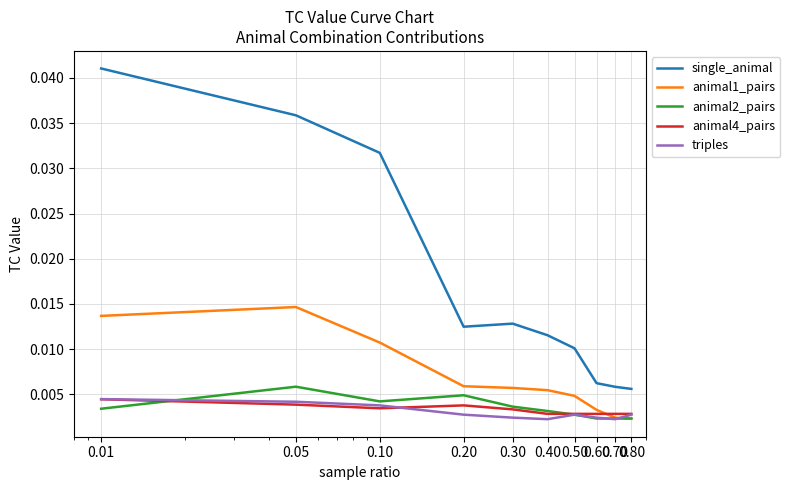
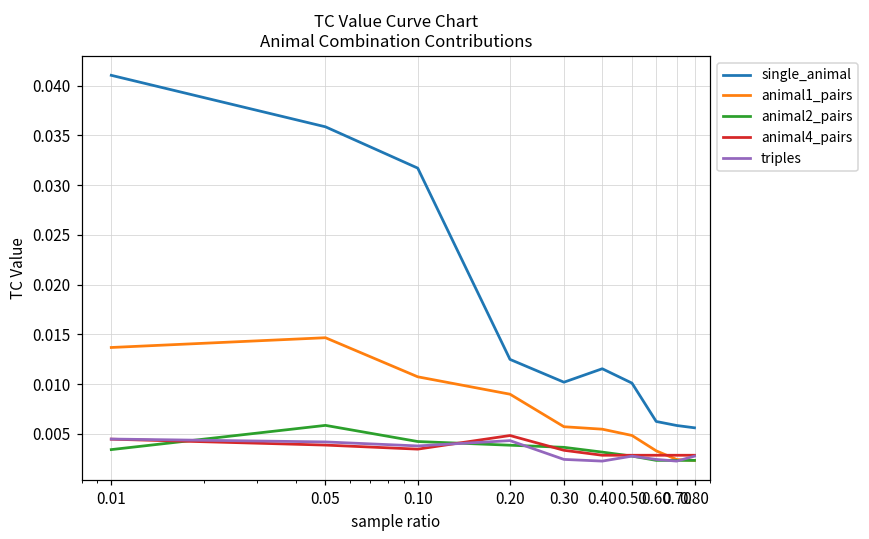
  {
    "single_animal": {
      "0.01": 0.041,
      "0.05": 0.036,
      "0.10": 0.032,
      "0.20": 0.012,
-     "0.30": 0.013,
+     "0.30": 0.010,
      "0.40": 0.012
    },
    "animal1_pairs": {
      "0.01": 0.014,
      "0.05": 0.015,
      "0.10": 0.011,
-     "0.20": 0.006,
+     "0.20": 0.009,
      "0.30": 0.006,
      "0.40": 0.005
    },
    "animal2_pairs": {
      "0.01": 0.003,
      "0.05": 0.006,
      "0.10": 0.004,
-     "0.20": 0.005,
+     "0.20": 0.004,
      "0.30": 0.004,
      "0.40": 0.003
    },
    "animal4_pairs": {
      "0.05": 0.004,
      "0.10": 0.003,
-     "0.20": 0.004,
+     "0.20": 0.005,
      "0.30": 0.003,
      "0.40": 0.003
    },
    "triples": {
      "0.05": 0.004,
      "0.10": 0.004,
-     "0.20": 0.003,
+     "0.20": 0.004,
      "0.30": 0.002,
      "0.40": 0.002
    }
  }
